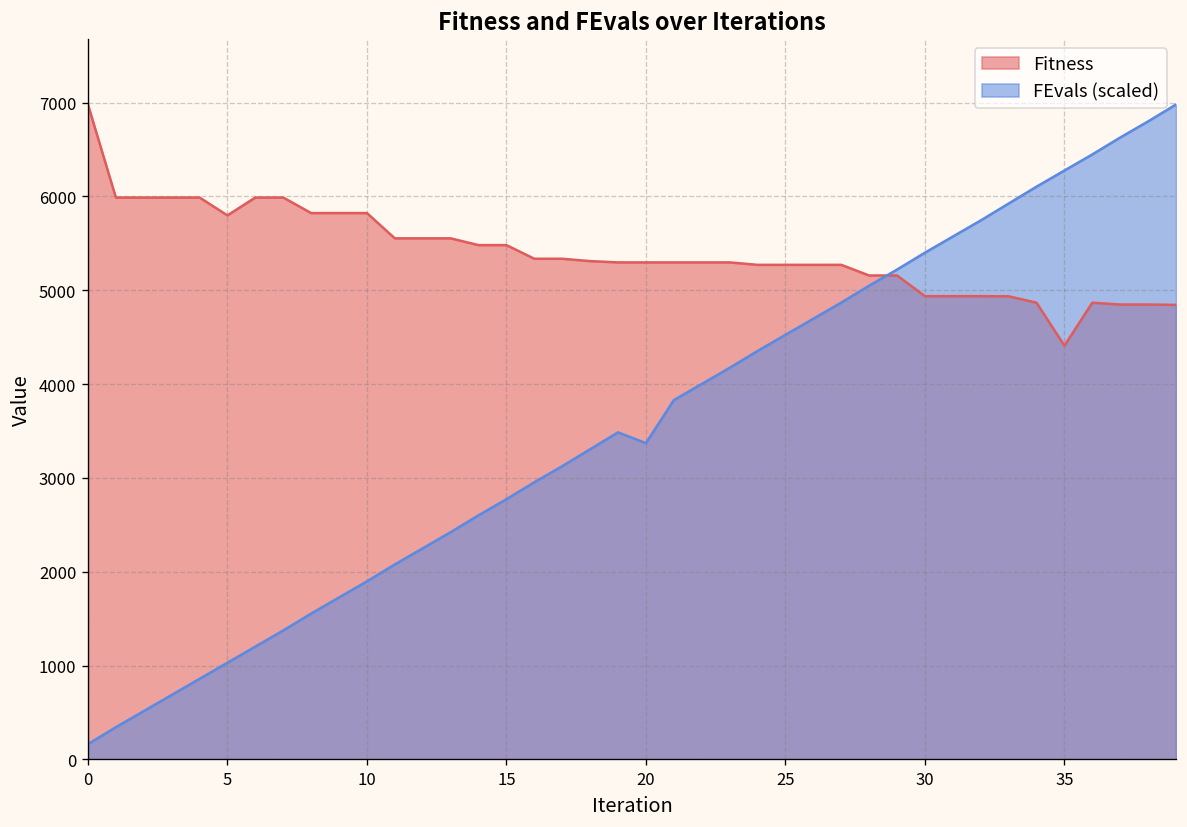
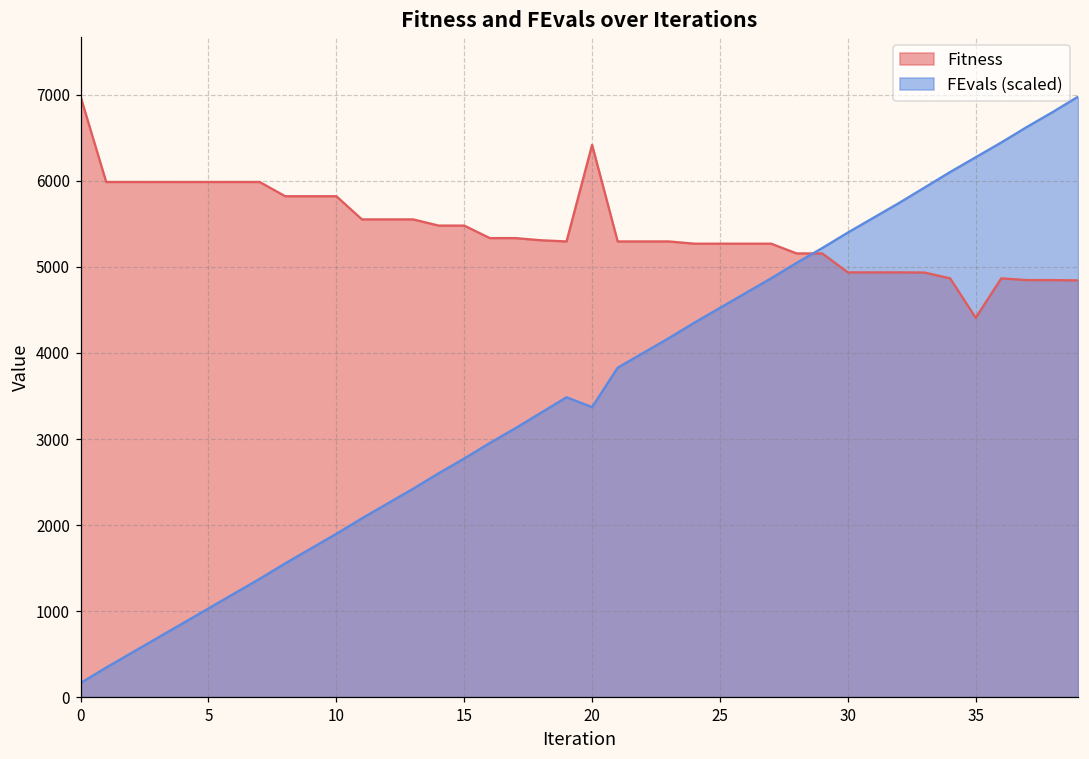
  {
    "Fitness": {
      "0": 7000,
-     "5": 5800,
+     "5": 6000,
      "10": 5800,
      "15": 5500,
-     "20": 5300,
+     "20": 6400,
      "25": 5300,
      "30": 4900,
      "35": 4400
    },
    "FEvals (scaled)": {
      "0": 200,
      "5": 1000,
      "10": 1900,
      "15": 2800,
      "20": 3400,
      "25": 4500,
      "30": 5400,
      "35": 6300
    }
  }
